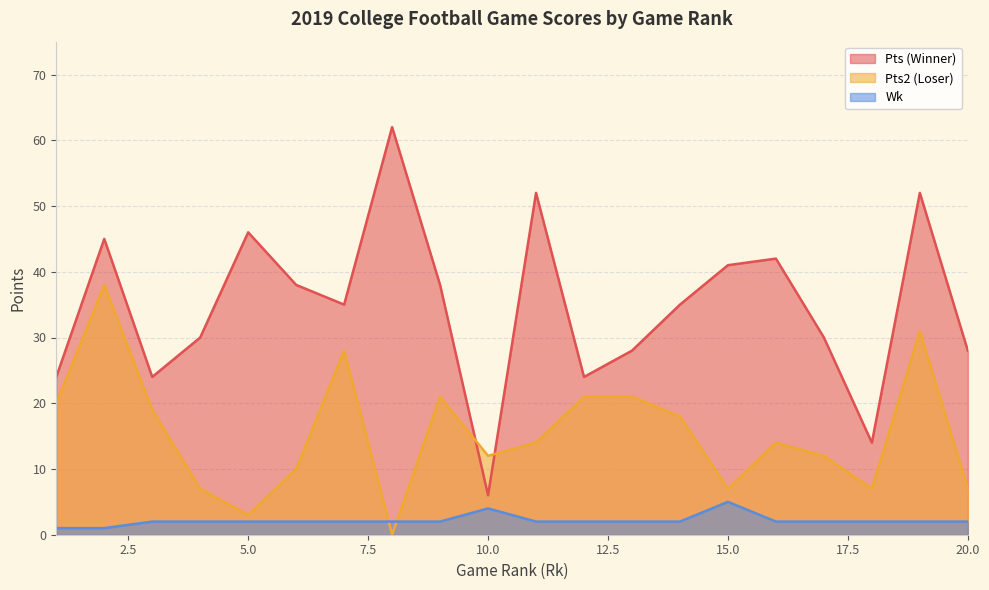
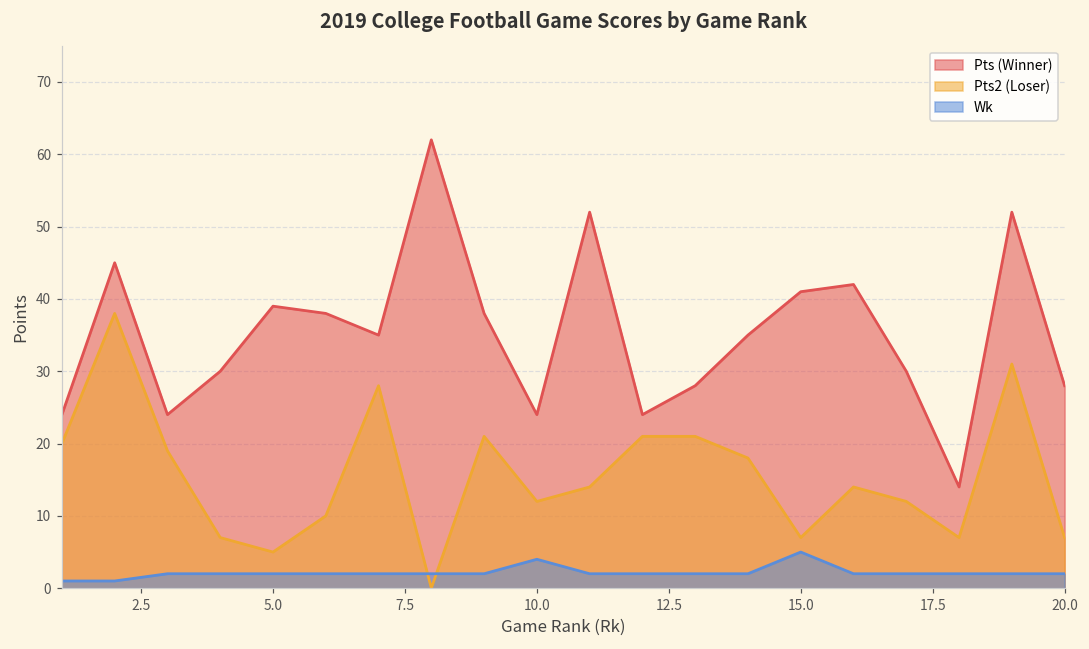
  {
    "Pts (Winner)": {
-     "5.0": 46,
-     "10.0": 6,
+     "5.0": 39,
+     "10.0": 24,
      "15.0": 41,
      "20.0": 28
    },
    "Pts2 (Loser)": {
-     "5.0": 3,
+     "5.0": 5,
      "10.0": 12,
      "15.0": 7,
      "20.0": 7
    },
    "Wk": {
      "5.0": 2,
      "10.0": 4,
      "15.0": 5,
      "20.0": 2
    }
  }
